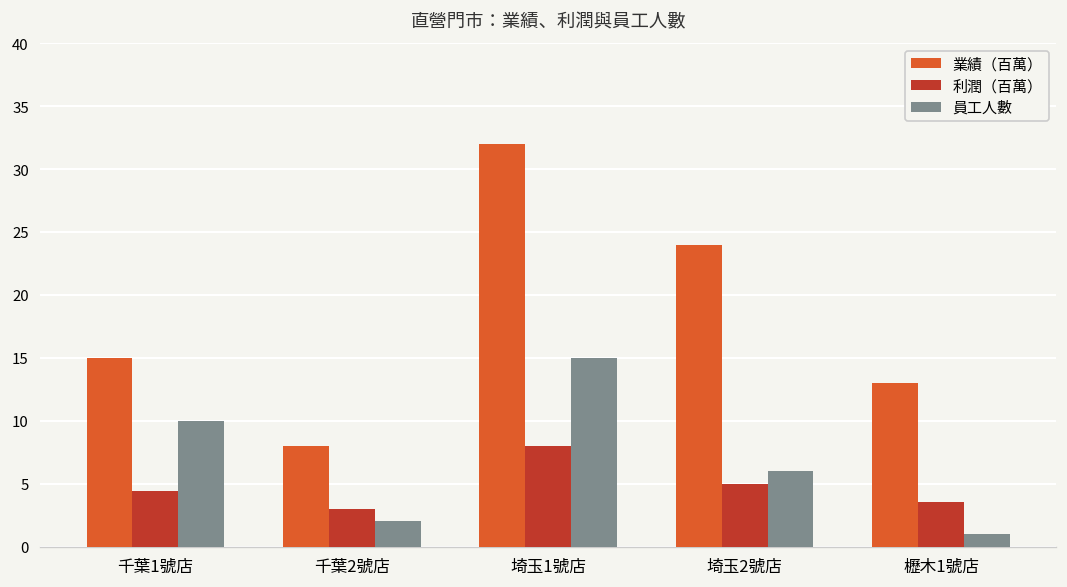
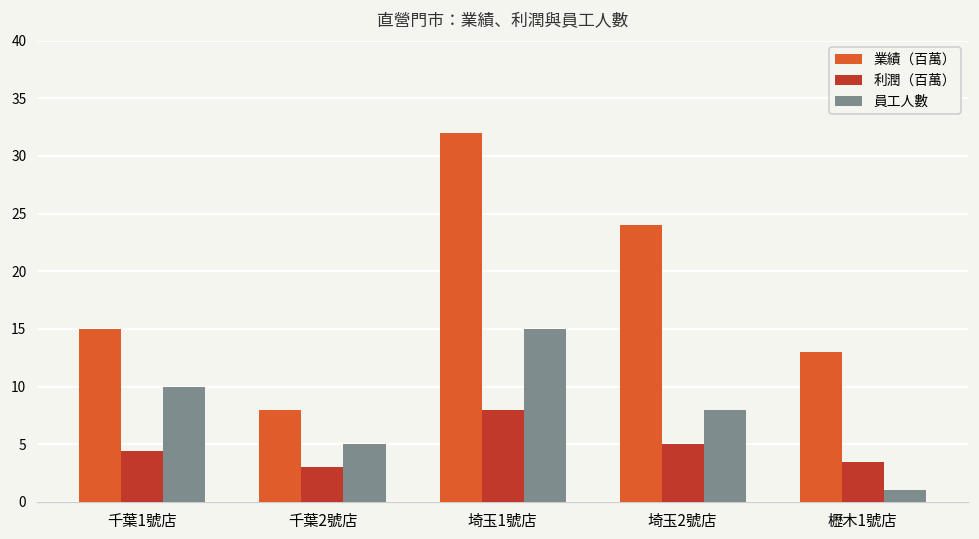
  {
    "員工人數": {
      "千葉1號店": 10,
-     "千葉2號店": 2,
+     "千葉2號店": 5,
      "埼玉1號店": 15,
-     "埼玉2號店": 6,
+     "埼玉2號店": 8,
      "櫪木1號店": 1
    }
  }
